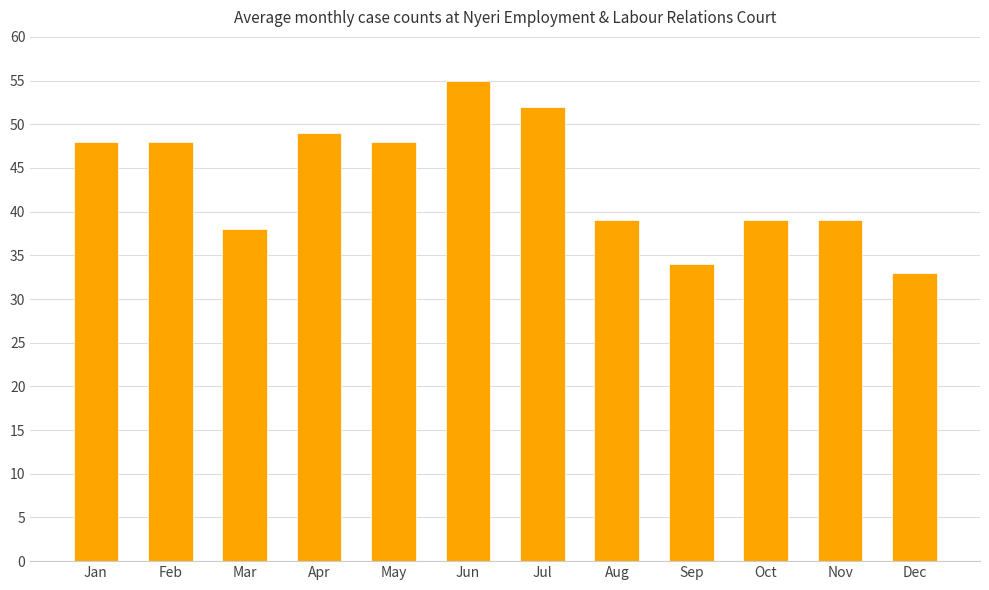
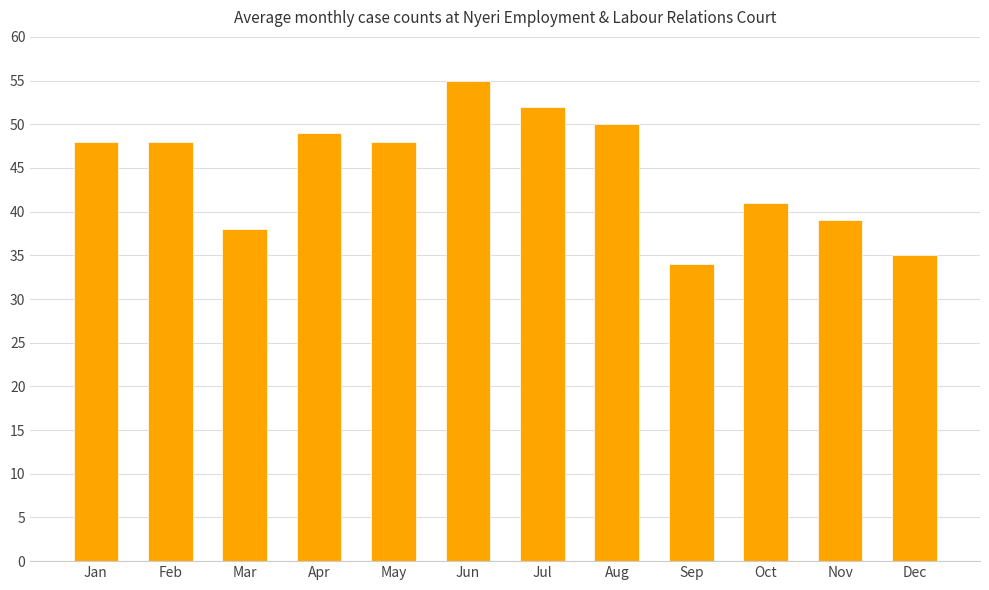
  {
    "Jan": 48,
    "Feb": 48,
    "Mar": 38,
    "Apr": 49,
    "May": 48,
    "Jun": 55,
    "Jul": 52,
-   "Aug": 39,
+   "Aug": 50,
    "Sep": 34,
-   "Oct": 39,
+   "Oct": 41,
    "Nov": 39,
-   "Dec": 33
+   "Dec": 35
  }
